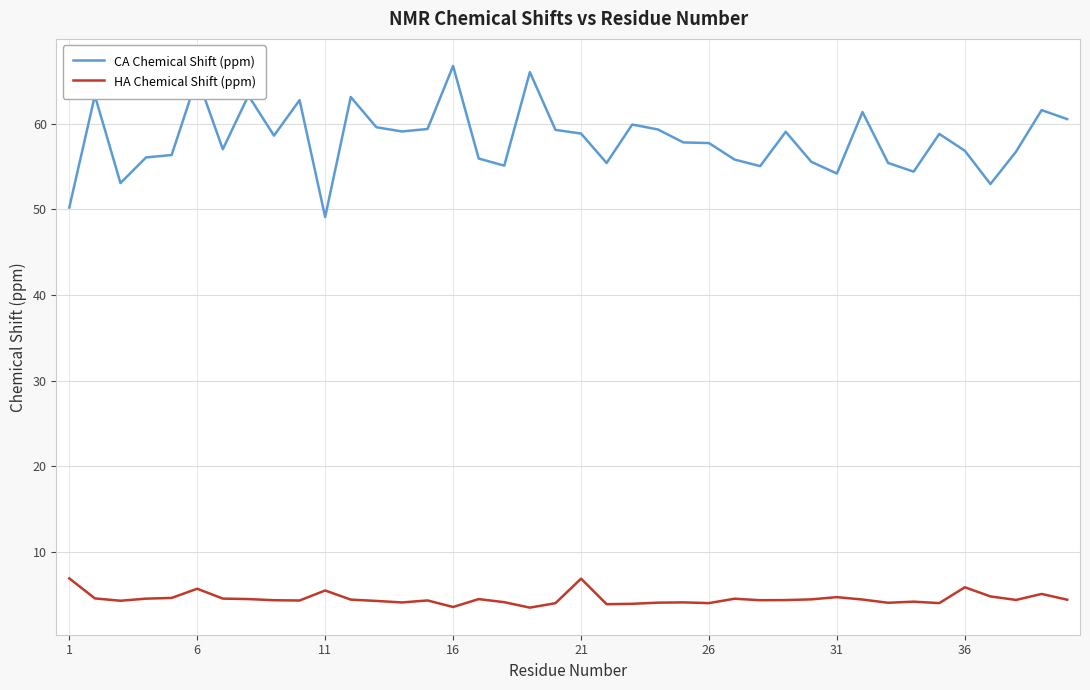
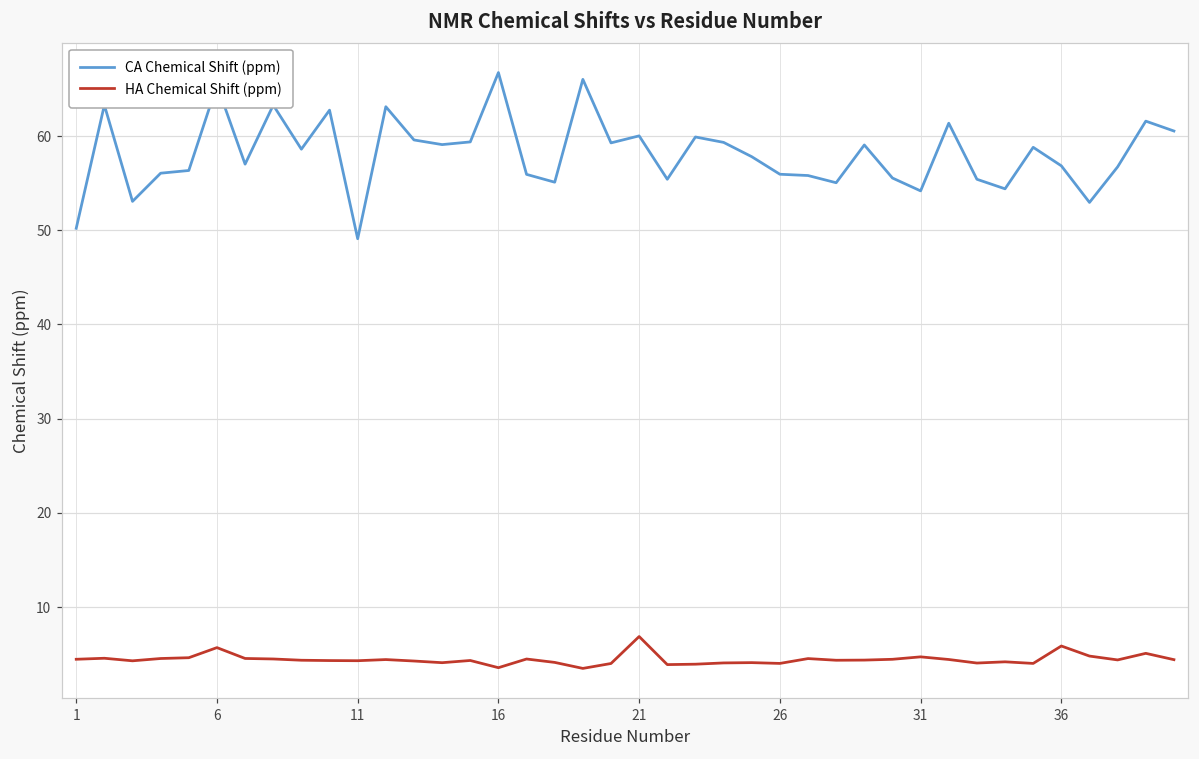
  {
    "CA Chemical Shift (ppm)": {
      "1": 50,
      "11": 49,
      "16": 67,
-     "21": 59,
-     "26": 58,
+     "21": 60,
+     "26": 56,
      "31": 54,
      "36": 57
    },
    "HA Chemical Shift (ppm)": {
-     "1": 7,
+     "1": 4,
      "6": 6,
-     "11": 6,
+     "11": 4,
      "16": 4,
      "21": 7,
      "26": 4,
      "31": 5,
      "36": 6
    }
  }
